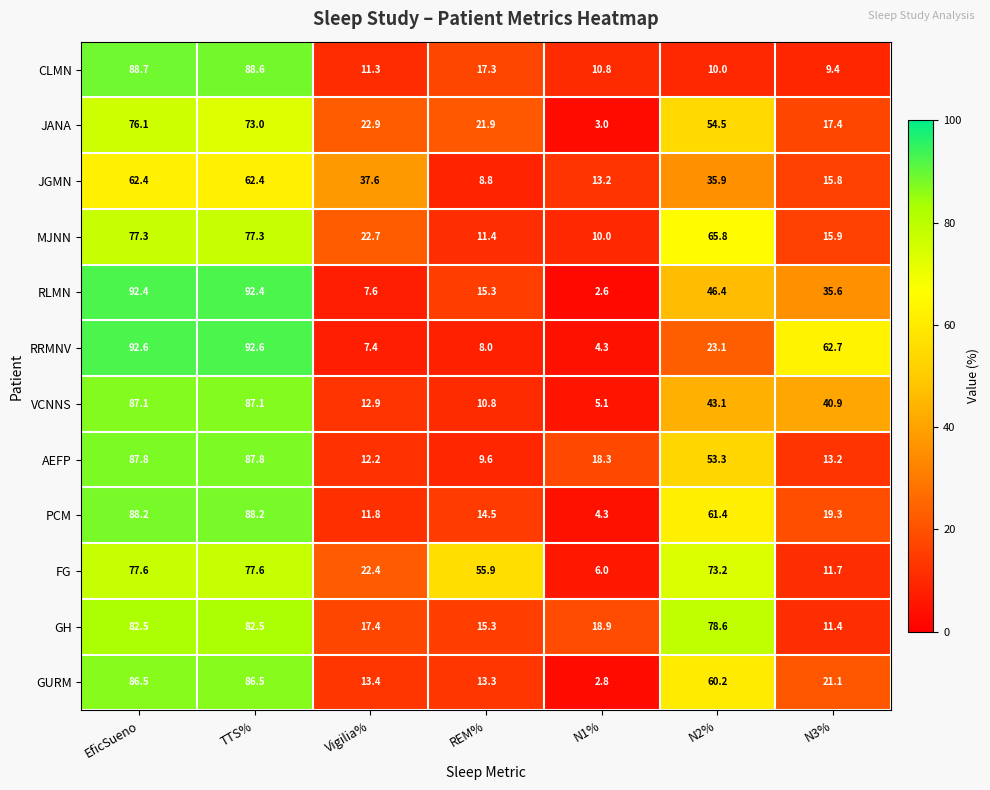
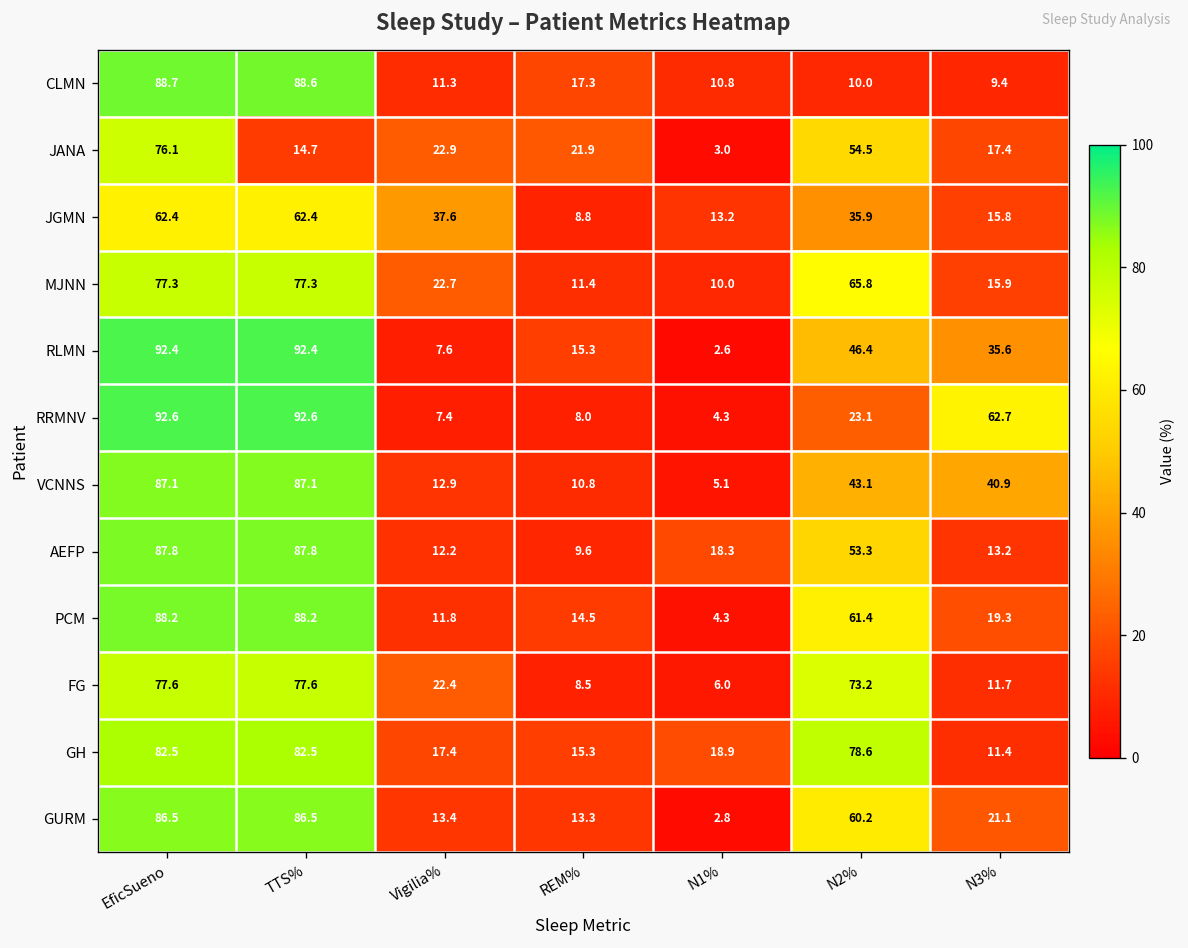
  {
    "CLMN": {
      "EficSueno": 88.7,
      "TTS%": 88.6,
      "Vigilia%": 11.3,
      "REM%": 17.3,
      "N1%": 10.8,
      "N2%": 10.0,
      "N3%": 9.4
    },
    "JANA": {
      "EficSueno": 76.1,
-     "TTS%": 73.0,
+     "TTS%": 14.7,
      "Vigilia%": 22.9,
      "REM%": 21.9,
      "N1%": 3.0,
      "N2%": 54.5,
      "N3%": 17.4
    },
    "JGMN": {
      "EficSueno": 62.4,
      "TTS%": 62.4,
      "Vigilia%": 37.6,
      "REM%": 8.8,
      "N1%": 13.2,
      "N2%": 35.9,
      "N3%": 15.8
    },
    "MJNN": {
      "EficSueno": 77.3,
      "TTS%": 77.3,
      "Vigilia%": 22.7,
      "REM%": 11.4,
      "N1%": 10.0,
      "N2%": 65.8,
      "N3%": 15.9
    },
    "RLMN": {
      "EficSueno": 92.4,
      "TTS%": 92.4,
      "Vigilia%": 7.6,
      "REM%": 15.3,
      "N1%": 2.6,
      "N2%": 46.4,
      "N3%": 35.6
    },
    "RRMNV": {
      "EficSueno": 92.6,
      "TTS%": 92.6,
      "Vigilia%": 7.4,
      "REM%": 8.0,
      "N1%": 4.3,
      "N2%": 23.1,
      "N3%": 62.7
    },
    "VCNNS": {
      "EficSueno": 87.1,
      "TTS%": 87.1,
      "Vigilia%": 12.9,
      "REM%": 10.8,
      "N1%": 5.1,
      "N2%": 43.1,
      "N3%": 40.9
    },
    "AEFP": {
      "EficSueno": 87.8,
      "TTS%": 87.8,
      "Vigilia%": 12.2,
      "REM%": 9.6,
      "N1%": 18.3,
      "N2%": 53.3,
      "N3%": 13.2
    },
    "PCM": {
      "EficSueno": 88.2,
      "TTS%": 88.2,
      "Vigilia%": 11.8,
      "REM%": 14.5,
      "N1%": 4.3,
      "N2%": 61.4,
      "N3%": 19.3
    },
    "FG": {
      "EficSueno": 77.6,
      "TTS%": 77.6,
      "Vigilia%": 22.4,
-     "REM%": 55.9,
+     "REM%": 8.5,
      "N1%": 6.0,
      "N2%": 73.2,
      "N3%": 11.7
    },
    "GH": {
      "EficSueno": 82.5,
      "TTS%": 82.5,
      "Vigilia%": 17.4,
      "REM%": 15.3,
      "N1%": 18.9,
      "N2%": 78.6,
      "N3%": 11.4
    },
    "GURM": {
      "EficSueno": 86.5,
      "TTS%": 86.5,
      "Vigilia%": 13.4,
      "REM%": 13.3,
      "N1%": 2.8,
      "N2%": 60.2,
      "N3%": 21.1
    }
  }
